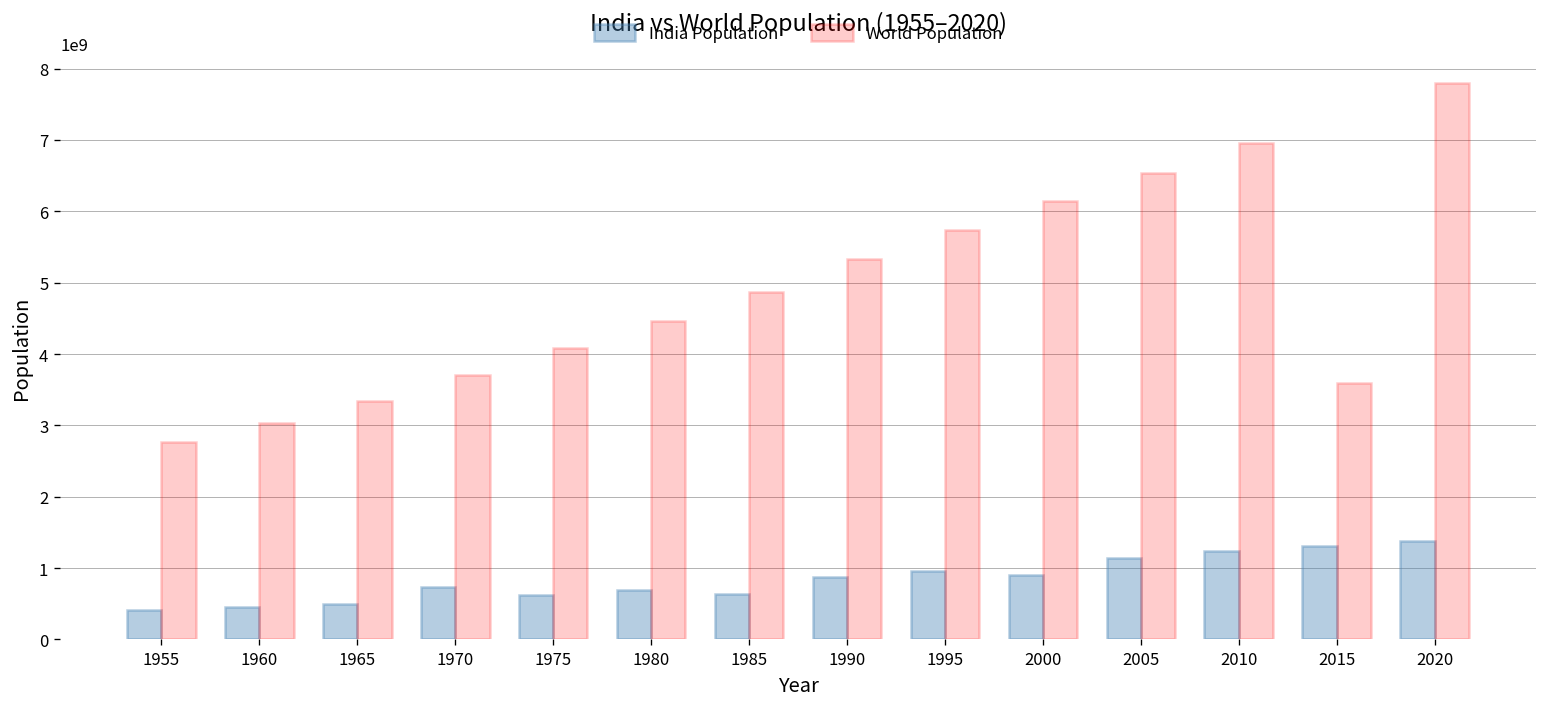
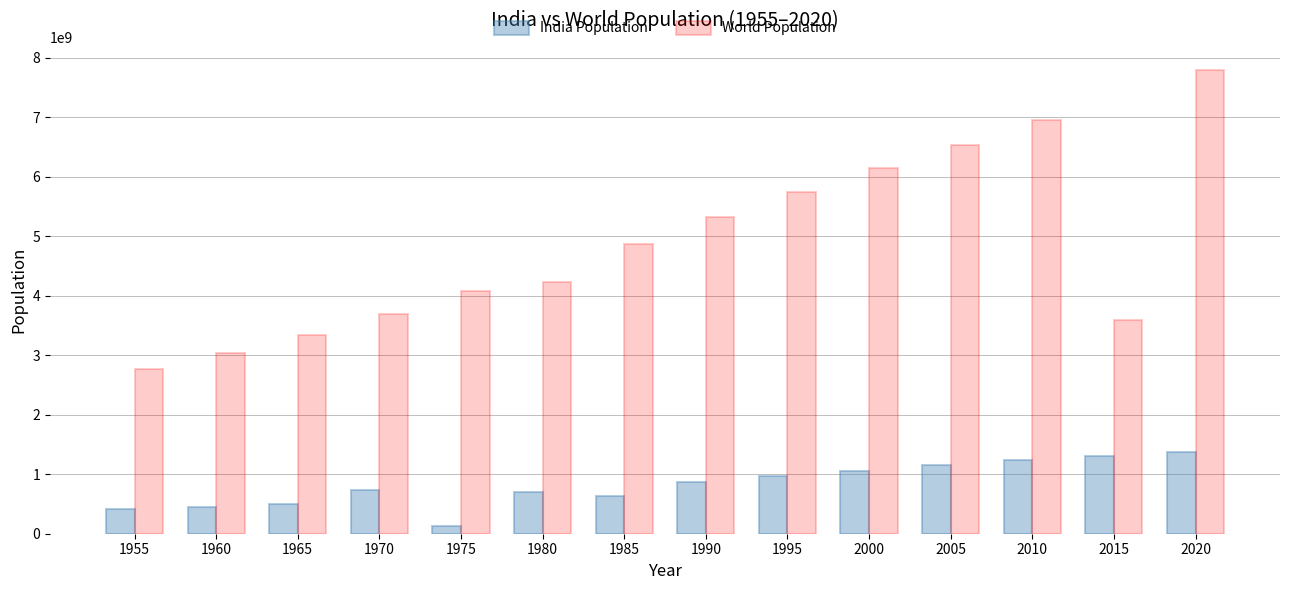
  {
    "India Population": {
      "1955": 400000000,
      "1960": 500000000,
      "1965": 500000000,
      "1970": 700000000,
-     "1975": 600000000,
+     "1975": 100000000,
      "1980": 700000000,
      "1985": 600000000,
      "1990": 900000000,
      "1995": 1000000000,
-     "2000": 900000000,
+     "2000": 1100000000,
      "2005": 1100000000,
      "2010": 1200000000,
      "2015": 1300000000,
      "2020": 1400000000
    },
    "World Population": {
      "1955": 2800000000,
      "1960": 3000000000,
      "1965": 3300000000,
      "1970": 3700000000,
      "1975": 4100000000,
-     "1980": 4500000000,
+     "1980": 4200000000,
      "1985": 4900000000,
      "1990": 5300000000,
      "1995": 5700000000,
      "2000": 6100000000,
      "2005": 6500000000,
      "2010": 7000000000,
      "2015": 3600000000,
      "2020": 7800000000
    }
  }
